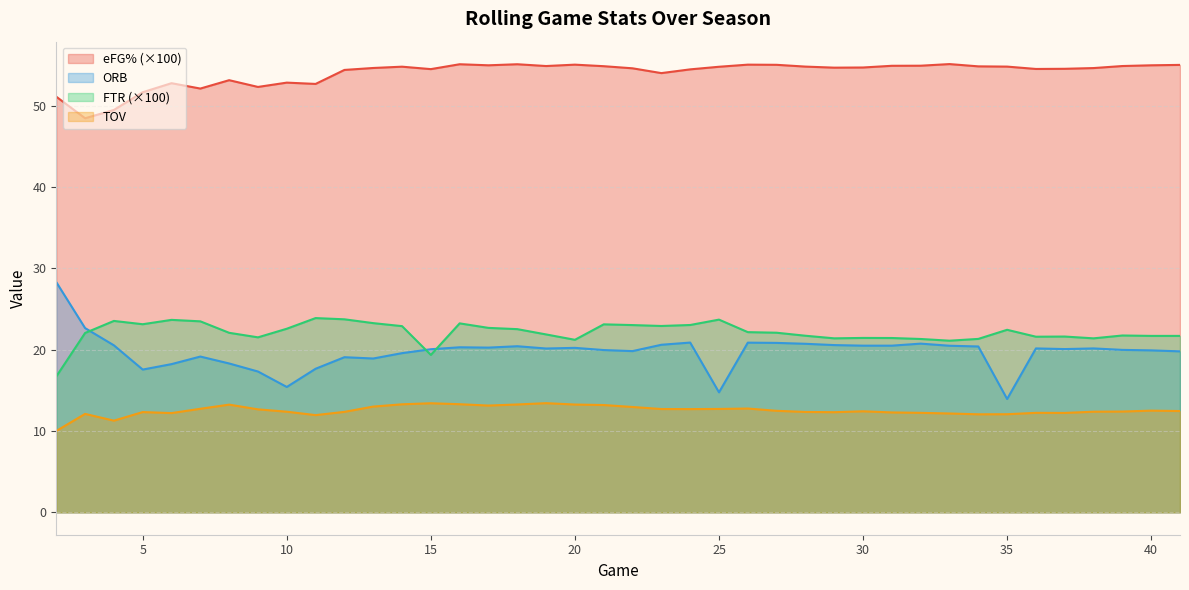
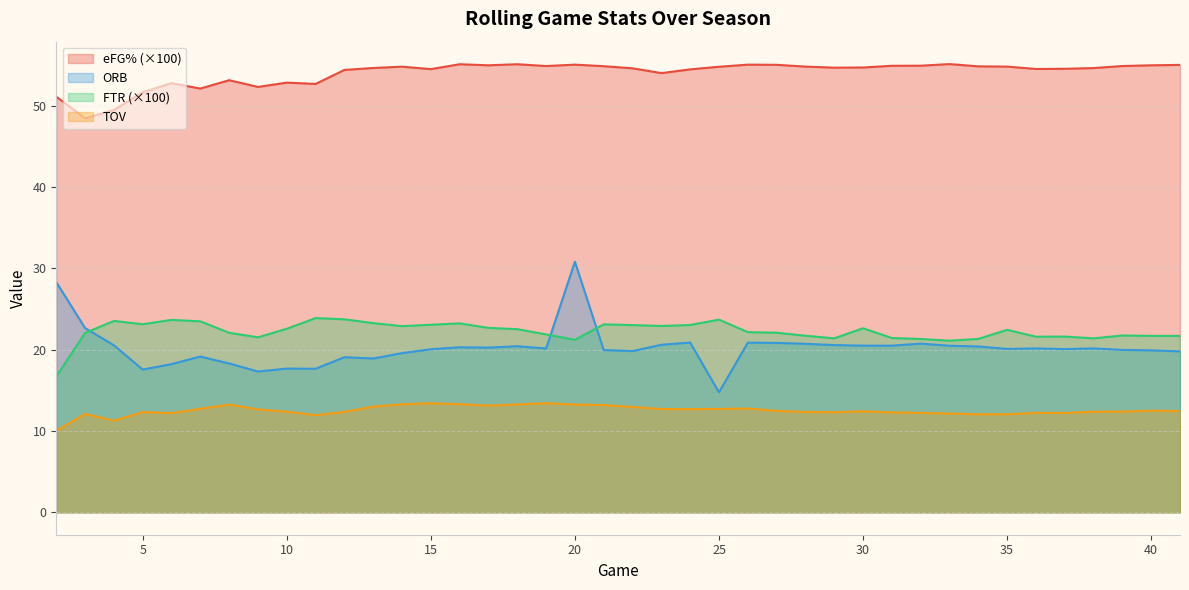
  {
    "ORB": {
      "5": 18,
-     "10": 15,
+     "10": 18,
      "15": 20,
-     "20": 20,
+     "20": 31,
      "25": 15,
      "30": 20,
-     "35": 14,
+     "35": 20,
      "40": 20
    },
    "FTR (×100)": {
      "5": 23,
      "10": 23,
-     "15": 19,
+     "15": 23,
      "20": 21,
      "25": 24,
-     "30": 21,
+     "30": 23,
      "35": 22,
      "40": 22
    }
  }
